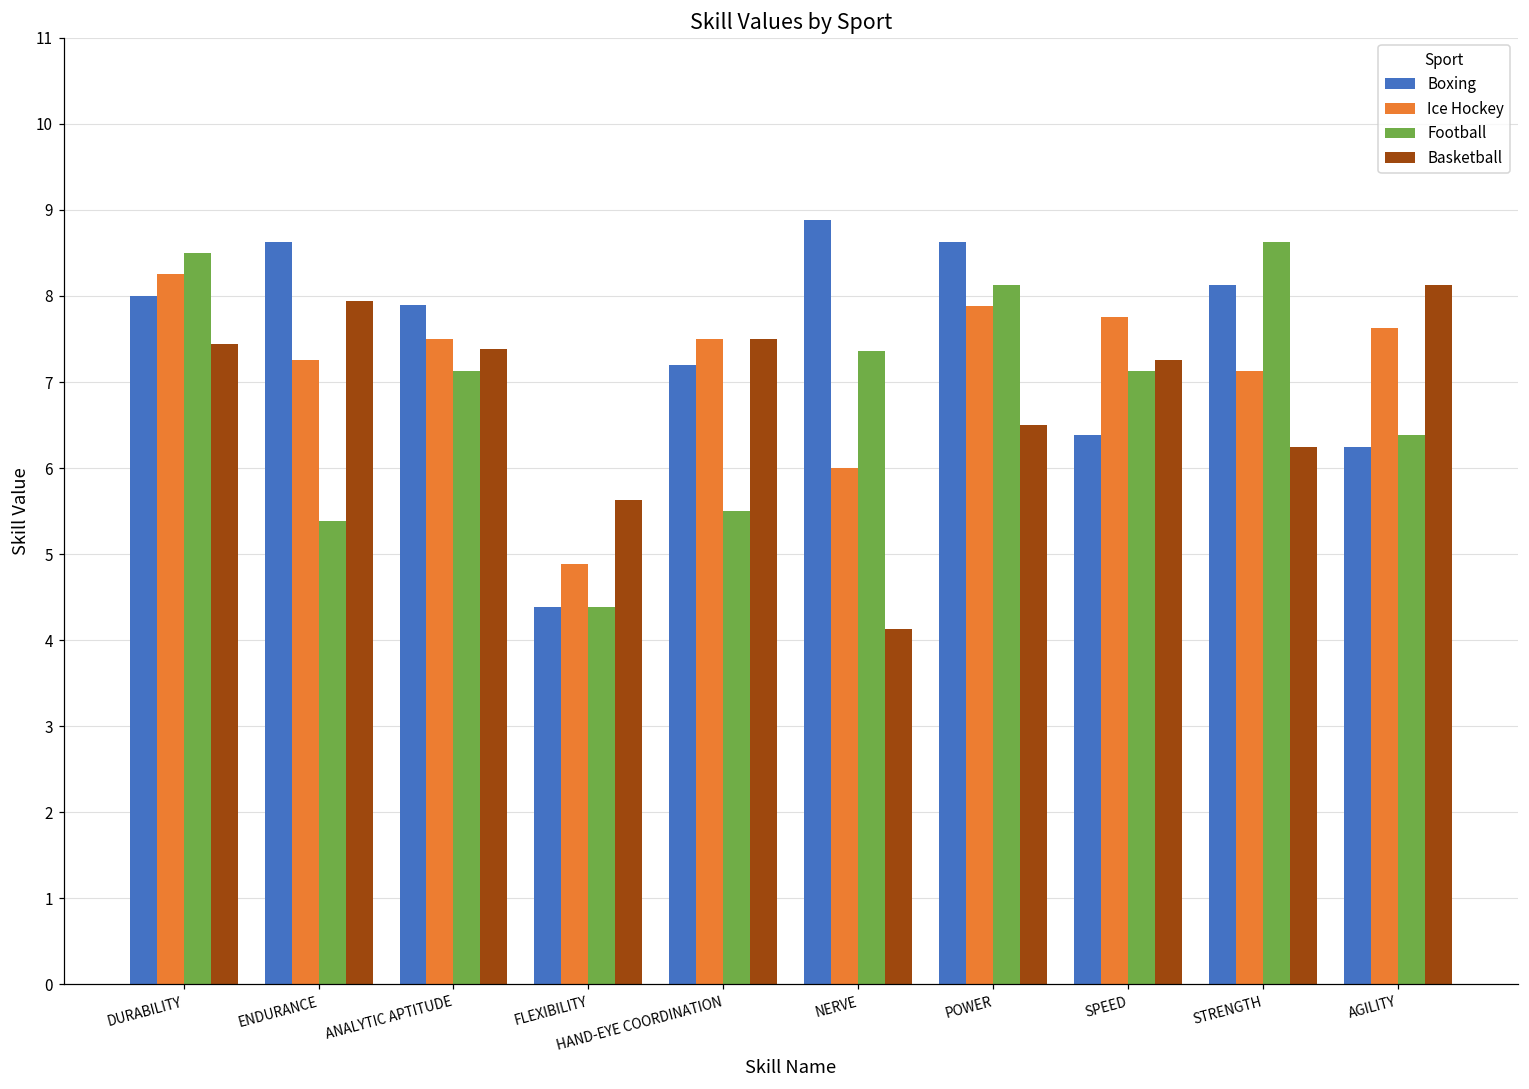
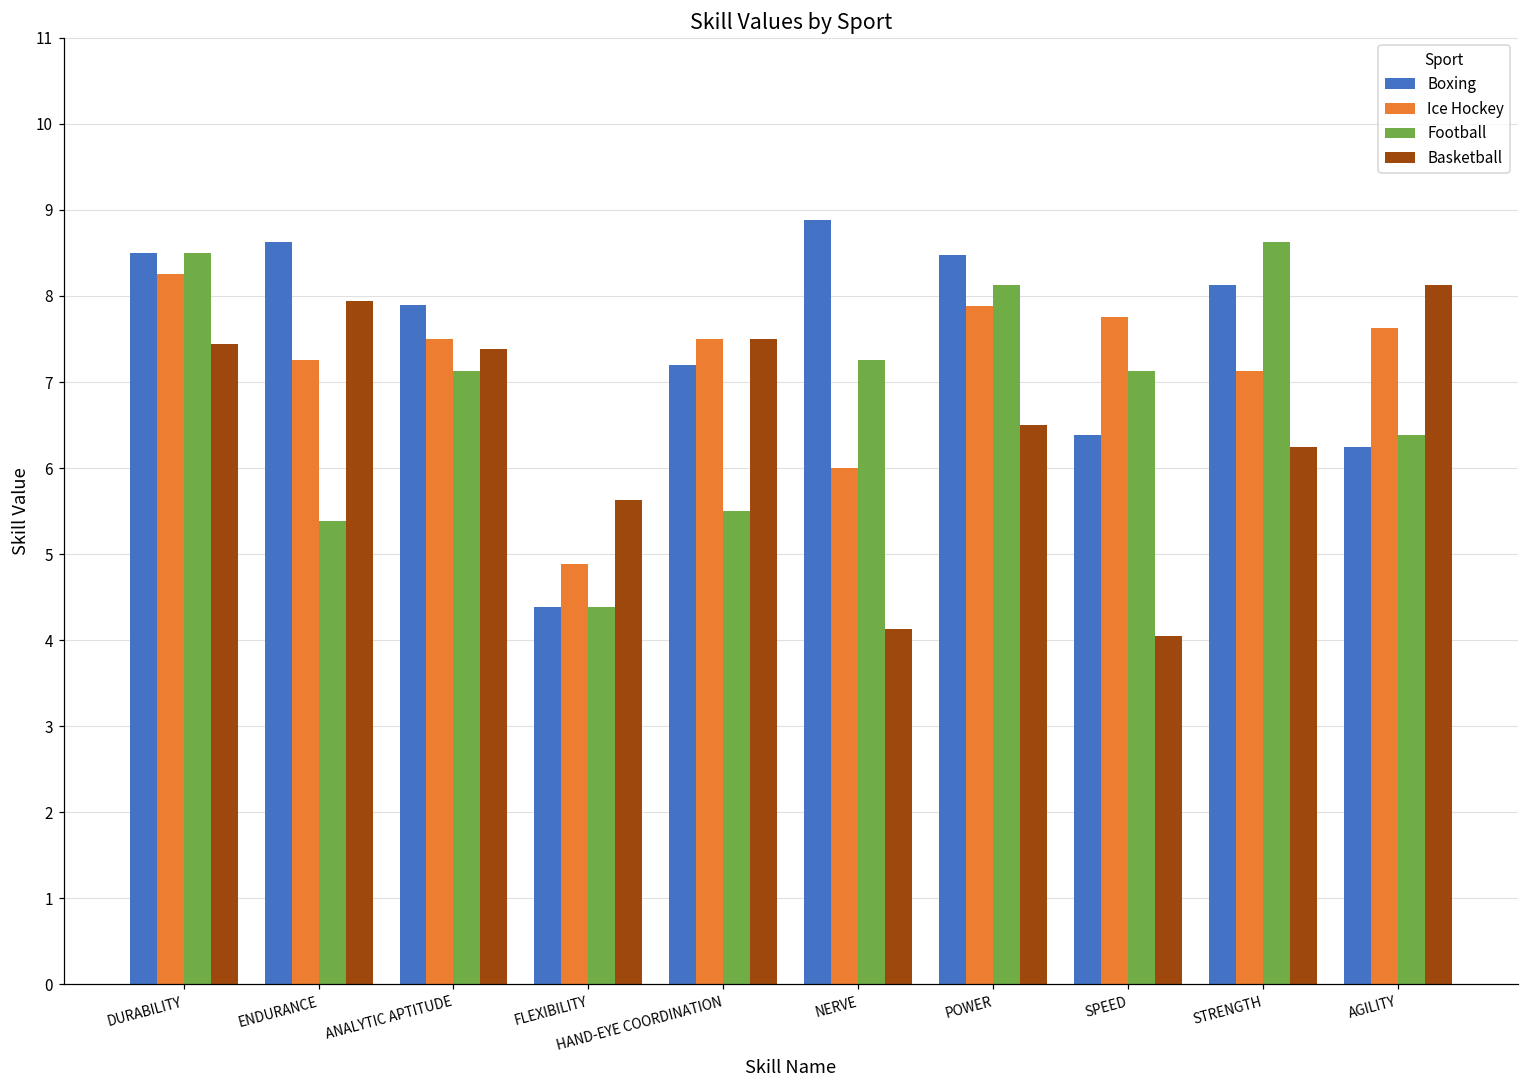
  {
    "Boxing": {
-     "DURABILITY": 8.0,
+     "DURABILITY": 8.5,
      "ENDURANCE": 8.6,
      "ANALYTIC APTITUDE": 7.9,
      "FLEXIBILITY": 4.4,
      "HAND-EYE COORDINATION": 7.2,
      "NERVE": 8.9,
-     "POWER": 8.6,
+     "POWER": 8.5,
      "SPEED": 6.4,
      "STRENGTH": 8.1,
      "AGILITY": 6.3
    },
    "Ice Hockey": {
      "DURABILITY": 8.3,
      "ENDURANCE": 7.3,
      "ANALYTIC APTITUDE": 7.5,
      "FLEXIBILITY": 4.9,
      "HAND-EYE COORDINATION": 7.5,
      "NERVE": 6.0,
      "POWER": 7.9,
      "SPEED": 7.8,
      "STRENGTH": 7.1,
      "AGILITY": 7.6
    },
    "Football": {
      "DURABILITY": 8.5,
      "ENDURANCE": 5.4,
      "ANALYTIC APTITUDE": 7.1,
      "FLEXIBILITY": 4.4,
      "HAND-EYE COORDINATION": 5.5,
-     "NERVE": 7.4,
+     "NERVE": 7.3,
      "POWER": 8.1,
      "SPEED": 7.1,
      "STRENGTH": 8.6,
      "AGILITY": 6.4
    },
    "Basketball": {
      "DURABILITY": 7.4,
      "ENDURANCE": 7.9,
      "ANALYTIC APTITUDE": 7.4,
      "FLEXIBILITY": 5.6,
      "HAND-EYE COORDINATION": 7.5,
      "NERVE": 4.1,
      "POWER": 6.5,
-     "SPEED": 7.3,
+     "SPEED": 4.1,
      "STRENGTH": 6.3,
      "AGILITY": 8.1
    }
  }
